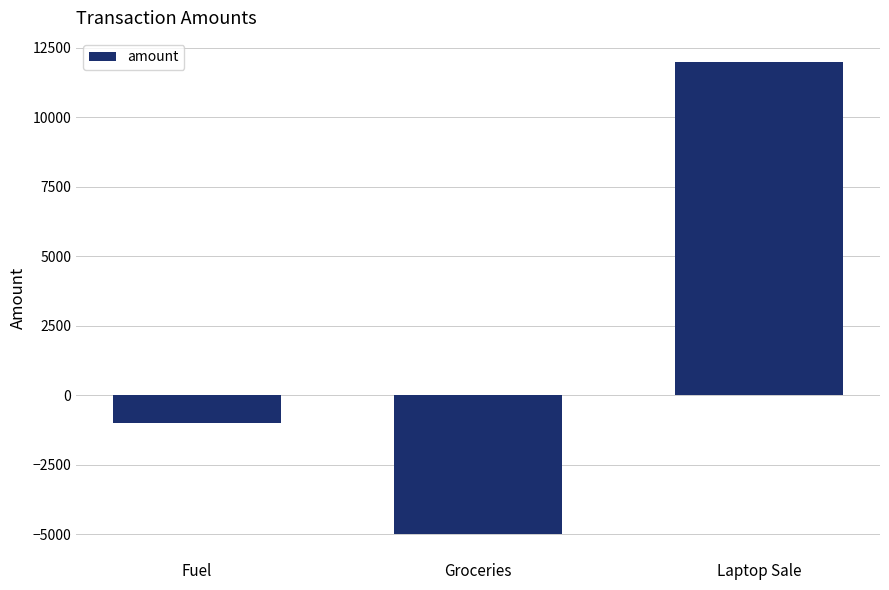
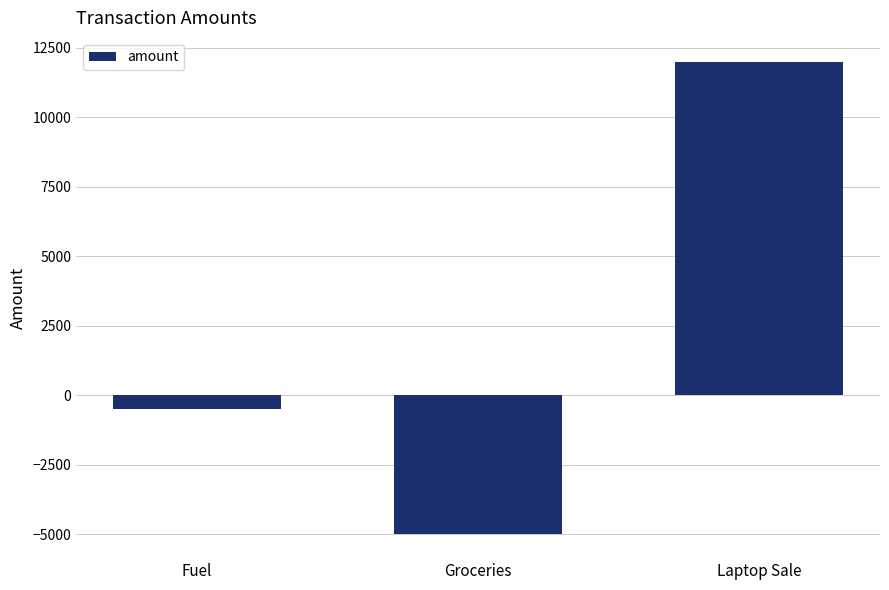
  {
-   "Fuel": -1000,
+   "Fuel": -500,
    "Groceries": -5000,
    "Laptop Sale": 12000
  }
